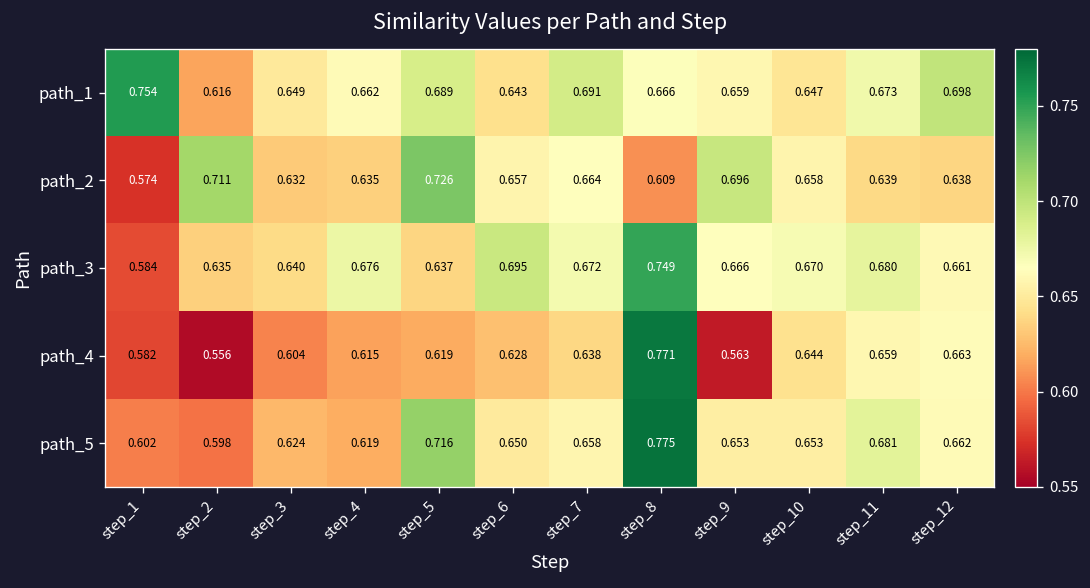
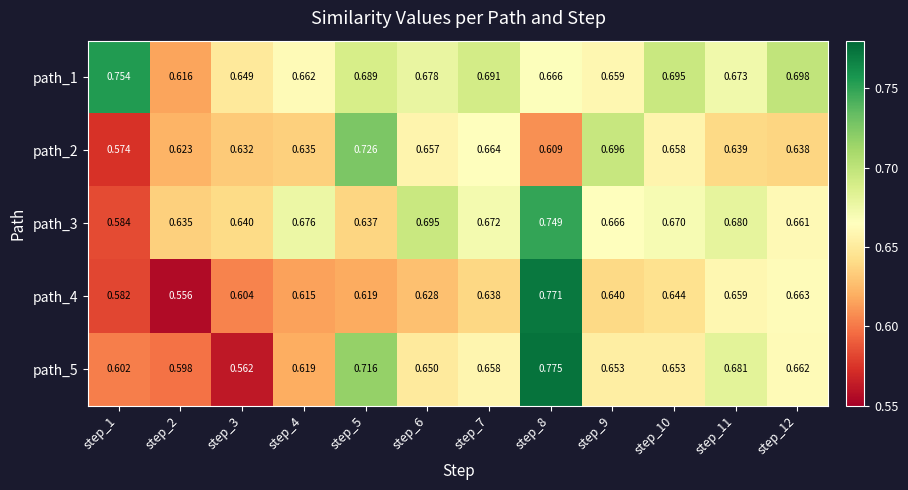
  {
    "path_1": {
      "step_1": 0.754,
      "step_2": 0.616,
      "step_3": 0.649,
      "step_4": 0.662,
      "step_5": 0.689,
-     "step_6": 0.643,
+     "step_6": 0.678,
      "step_7": 0.691,
      "step_8": 0.666,
      "step_9": 0.659,
-     "step_10": 0.647,
+     "step_10": 0.695,
      "step_11": 0.673,
      "step_12": 0.698
    },
    "path_2": {
      "step_1": 0.574,
-     "step_2": 0.711,
+     "step_2": 0.623,
      "step_3": 0.632,
      "step_4": 0.635,
      "step_5": 0.726,
      "step_6": 0.657,
      "step_7": 0.664,
      "step_8": 0.609,
      "step_9": 0.696,
      "step_10": 0.658,
      "step_11": 0.639,
      "step_12": 0.638
    },
    "path_3": {
      "step_1": 0.584,
      "step_2": 0.635,
      "step_3": 0.640,
      "step_4": 0.676,
      "step_5": 0.637,
      "step_6": 0.695,
      "step_7": 0.672,
      "step_8": 0.749,
      "step_9": 0.666,
      "step_10": 0.670,
      "step_11": 0.680,
      "step_12": 0.661
    },
    "path_4": {
      "step_1": 0.582,
      "step_2": 0.556,
      "step_3": 0.604,
      "step_4": 0.615,
      "step_5": 0.619,
      "step_6": 0.628,
      "step_7": 0.638,
      "step_8": 0.771,
-     "step_9": 0.563,
+     "step_9": 0.640,
      "step_10": 0.644,
      "step_11": 0.659,
      "step_12": 0.663
    },
    "path_5": {
      "step_1": 0.602,
      "step_2": 0.598,
-     "step_3": 0.624,
+     "step_3": 0.562,
      "step_4": 0.619,
      "step_5": 0.716,
      "step_6": 0.650,
      "step_7": 0.658,
      "step_8": 0.775,
      "step_9": 0.653,
      "step_10": 0.653,
      "step_11": 0.681,
      "step_12": 0.662
    }
  }
